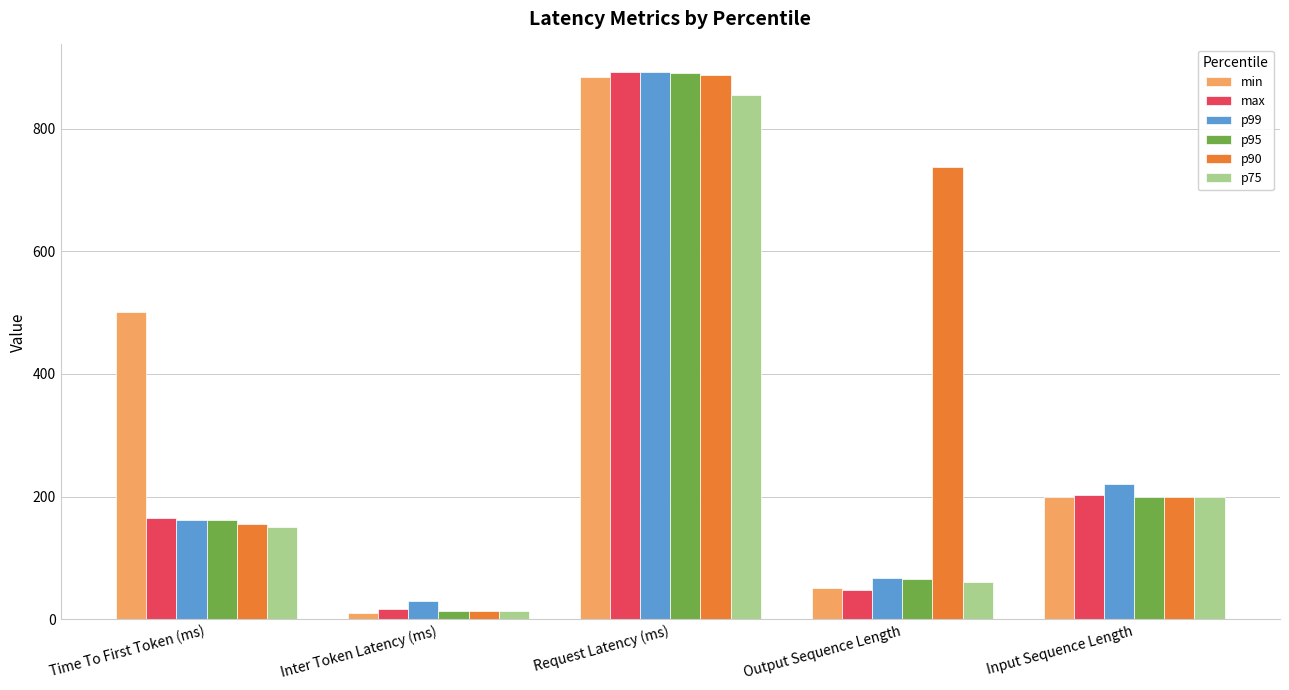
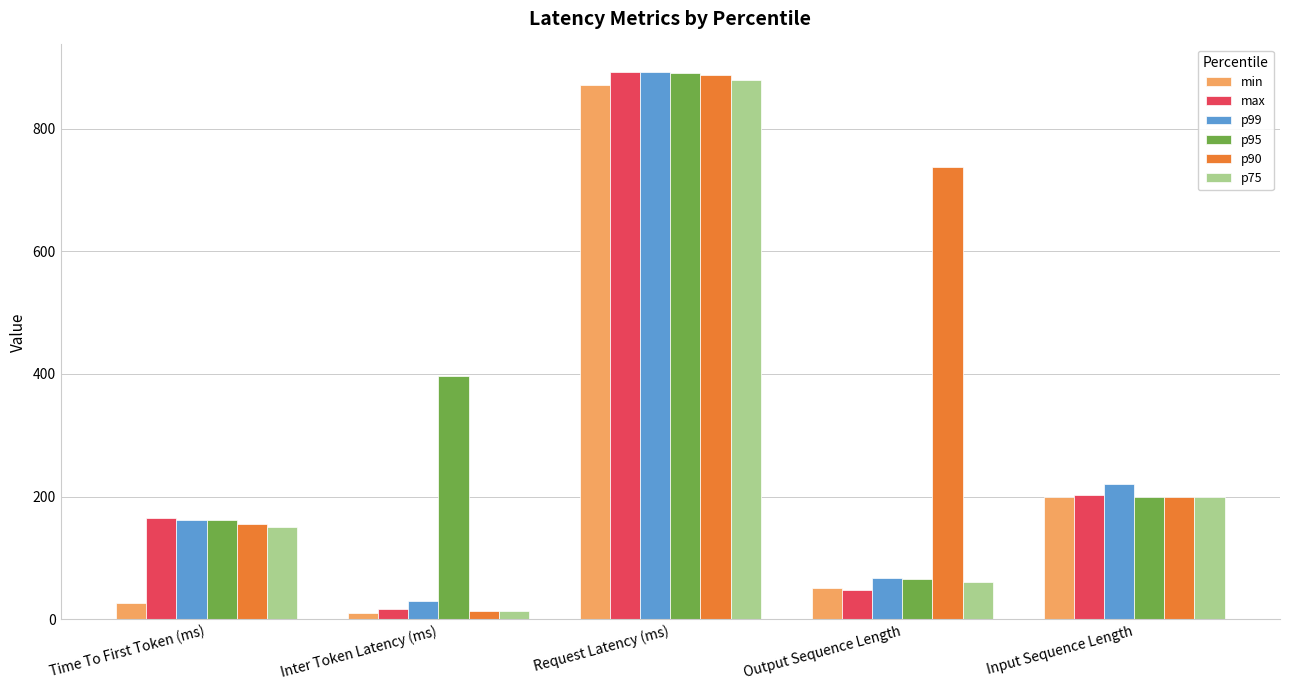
  {
    "min": {
-     "Time To First Token (ms)": 500,
+     "Time To First Token (ms)": 30,
      "Inter Token Latency (ms)": 10,
-     "Request Latency (ms)": 880,
+     "Request Latency (ms)": 870,
      "Output Sequence Length": 50,
      "Input Sequence Length": 200
    },
    "max": {
      "Time To First Token (ms)": 160,
      "Inter Token Latency (ms)": 20,
      "Request Latency (ms)": 890,
      "Output Sequence Length": 50,
      "Input Sequence Length": 200
    },
    "p99": {
      "Time To First Token (ms)": 160,
      "Inter Token Latency (ms)": 30,
      "Request Latency (ms)": 890,
      "Output Sequence Length": 70,
      "Input Sequence Length": 220
    },
    "p95": {
      "Time To First Token (ms)": 160,
-     "Inter Token Latency (ms)": 10,
+     "Inter Token Latency (ms)": 400,
      "Request Latency (ms)": 890,
      "Output Sequence Length": 70,
      "Input Sequence Length": 200
    },
    "p90": {
      "Time To First Token (ms)": 160,
      "Inter Token Latency (ms)": 10,
      "Request Latency (ms)": 890,
      "Output Sequence Length": 740,
      "Input Sequence Length": 200
    },
    "p75": {
      "Time To First Token (ms)": 150,
      "Inter Token Latency (ms)": 10,
-     "Request Latency (ms)": 850,
+     "Request Latency (ms)": 880,
      "Output Sequence Length": 60,
      "Input Sequence Length": 200
    }
  }
